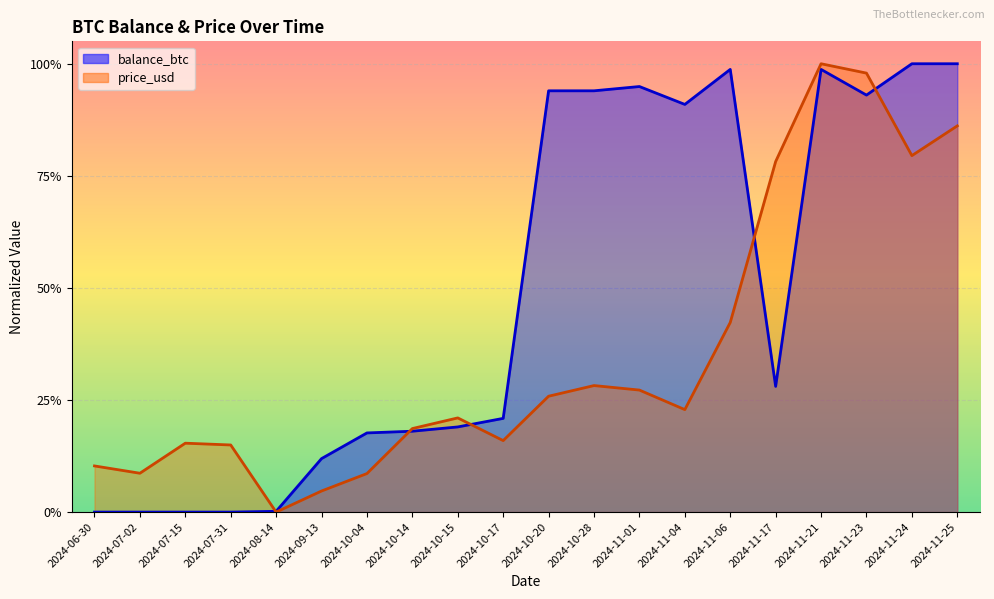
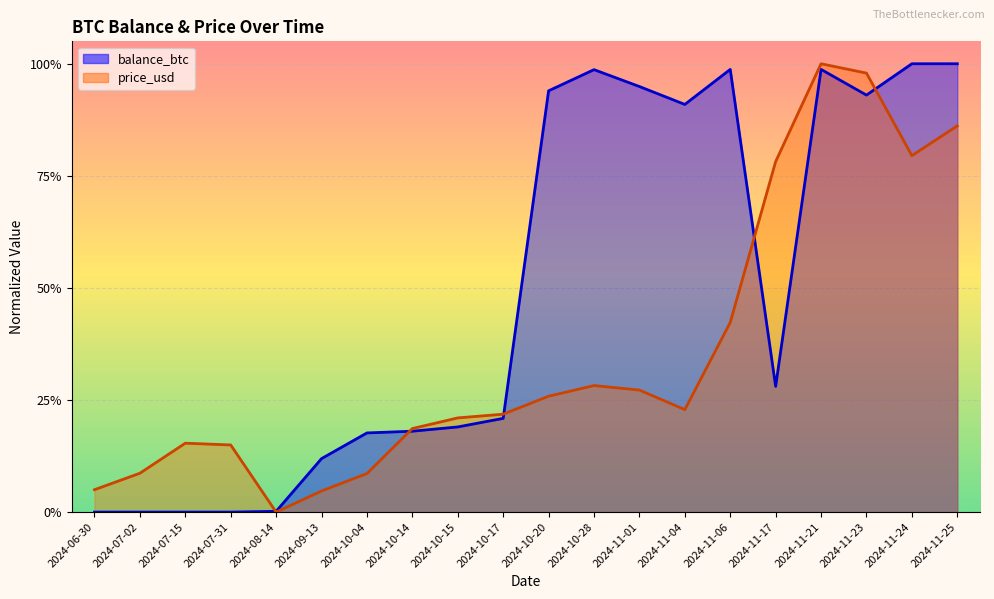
  {
    "balance_btc": {
      "2024-06-30": "0%",
      "2024-07-02": "0%",
      "2024-07-15": "0%",
      "2024-07-31": "0%",
      "2024-09-13": "12%",
      "2024-10-04": "18%",
      "2024-10-14": "18%",
      "2024-10-15": "19%",
      "2024-10-17": "21%",
      "2024-10-20": "94%",
-     "2024-10-28": "94%",
+     "2024-10-28": "99%",
      "2024-11-01": "95%",
      "2024-11-04": "91%",
      "2024-11-06": "99%",
      "2024-11-17": "28%",
      "2024-11-21": "99%",
      "2024-11-23": "93%",
      "2024-11-24": "100%",
      "2024-11-25": "100%"
    },
    "price_usd": {
-     "2024-06-30": "10%",
+     "2024-06-30": "5%",
      "2024-07-02": "9%",
      "2024-07-15": "15%",
      "2024-07-31": "15%",
      "2024-09-13": "5%",
      "2024-10-04": "9%",
      "2024-10-14": "19%",
      "2024-10-15": "21%",
-     "2024-10-17": "16%",
+     "2024-10-17": "22%",
      "2024-10-20": "26%",
      "2024-10-28": "28%",
      "2024-11-01": "27%",
      "2024-11-04": "23%",
      "2024-11-06": "42%",
      "2024-11-17": "78%",
      "2024-11-21": "100%",
      "2024-11-23": "98%",
      "2024-11-24": "80%",
      "2024-11-25": "86%"
    }
  }
